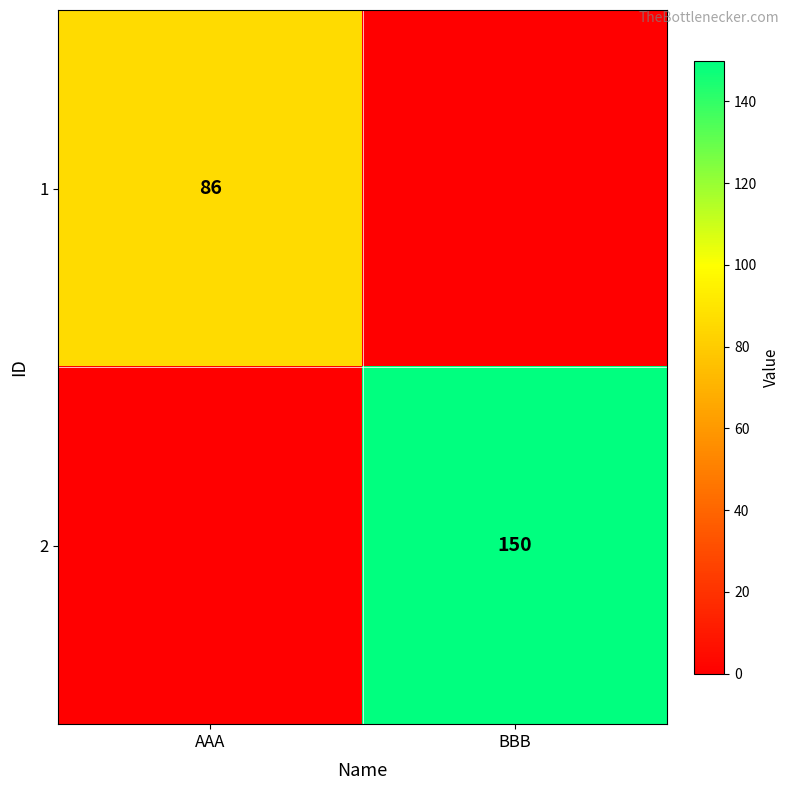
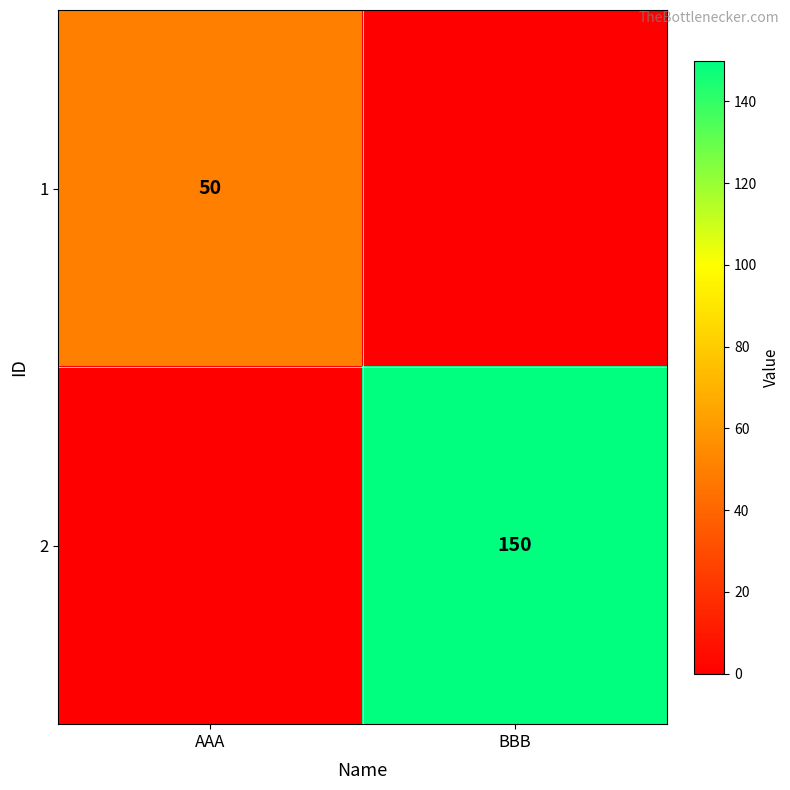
  {
    "1": {
-     "AAA": 86
+     "AAA": 50
    },
    "2": {
      "BBB": 150
    }
  }
